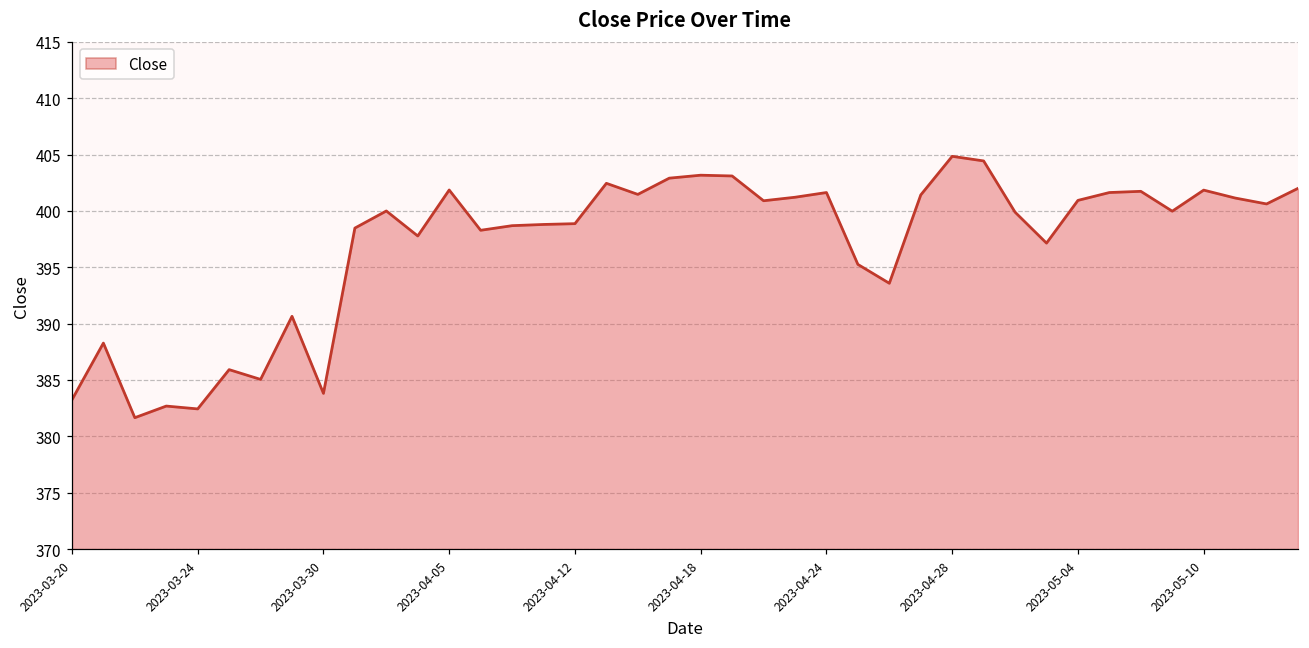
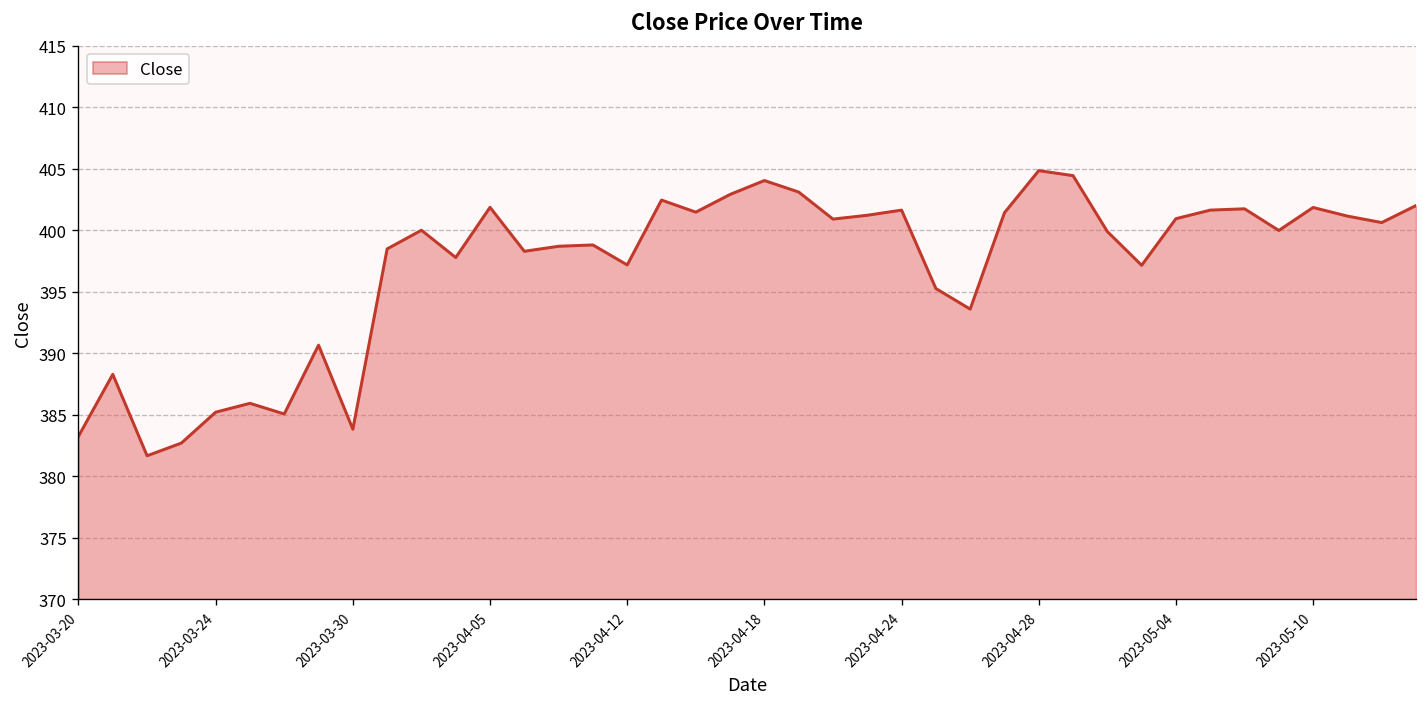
  {
    "2023-03-20": 383.2,
-   "2023-03-24": 382.4,
+   "2023-03-24": 385.2,
    "2023-03-30": 383.8,
    "2023-04-05": 401.9,
-   "2023-04-12": 398.9,
-   "2023-04-18": 403.2,
+   "2023-04-12": 397.2,
+   "2023-04-18": 404.0,
    "2023-04-24": 401.6,
    "2023-04-28": 404.8,
    "2023-05-04": 400.9,
    "2023-05-10": 401.8
  }
